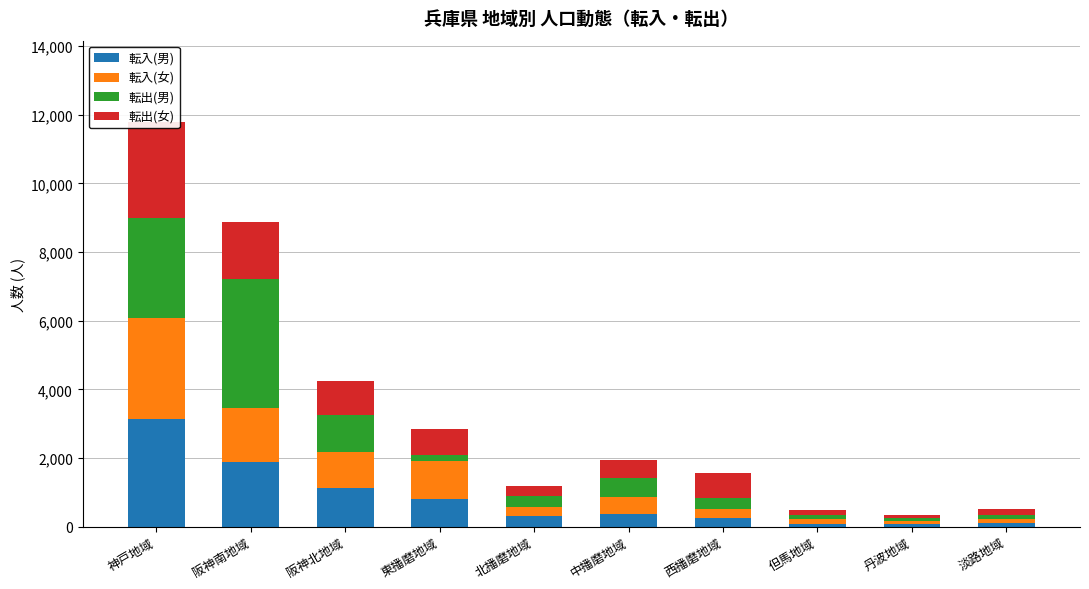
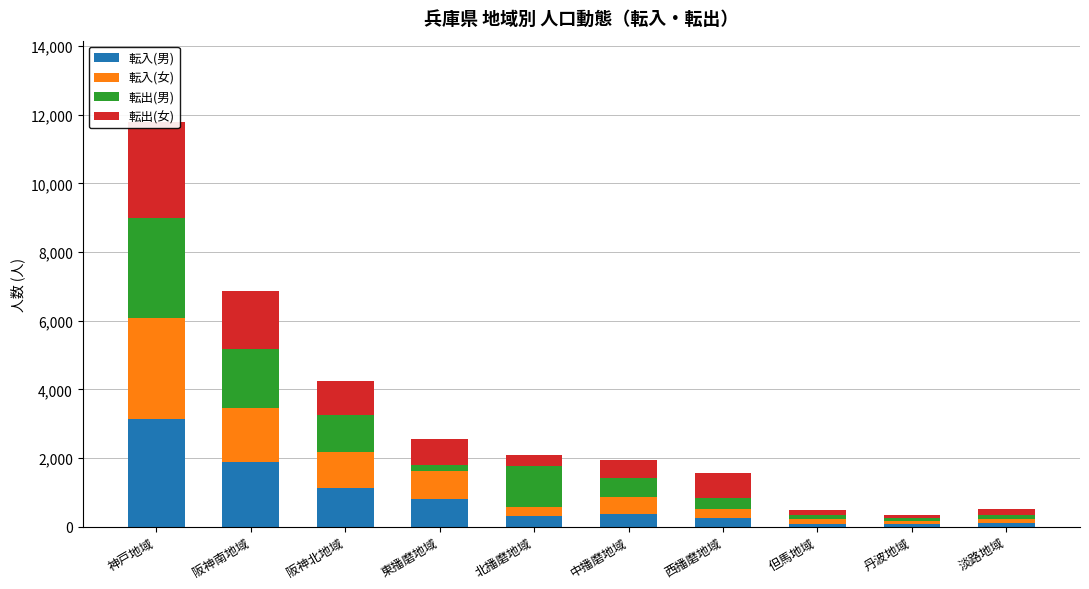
  {
    "転入(男)": {
      "神戸地域": "3,100",
      "阪神南地域": "1,900",
      "阪神北地域": "1,100",
      "東播磨地域": "800",
      "北播磨地域": "300",
      "中播磨地域": "400",
      "西播磨地域": "300",
      "但馬地域": "100",
      "丹波地域": "100",
      "淡路地域": "100"
    },
    "転入(女)": {
      "神戸地域": "2,900",
      "阪神南地域": "1,600",
      "阪神北地域": "1,100",
-     "東播磨地域": "1,100",
+     "東播磨地域": "800",
      "北播磨地域": "300",
      "中播磨地域": "500",
      "西播磨地域": "300",
      "但馬地域": "100",
      "丹波地域": "100",
      "淡路地域": "100"
    },
    "転出(男)": {
      "神戸地域": "2,900",
-     "阪神南地域": "3,800",
+     "阪神南地域": "1,700",
      "阪神北地域": "1,100",
      "東播磨地域": "200",
-     "北播磨地域": "300",
+     "北播磨地域": "1,200",
      "中播磨地域": "600",
      "西播磨地域": "300",
      "但馬地域": "100",
      "丹波地域": "100",
      "淡路地域": "100"
    },
    "転出(女)": {
      "阪神南地域": "1,700",
      "阪神北地域": "1,000",
      "東播磨地域": "800",
      "北播磨地域": "300",
      "中播磨地域": "500",
      "西播磨地域": "700",
      "但馬地域": "100",
      "丹波地域": "100",
      "淡路地域": "200"
    }
  }
